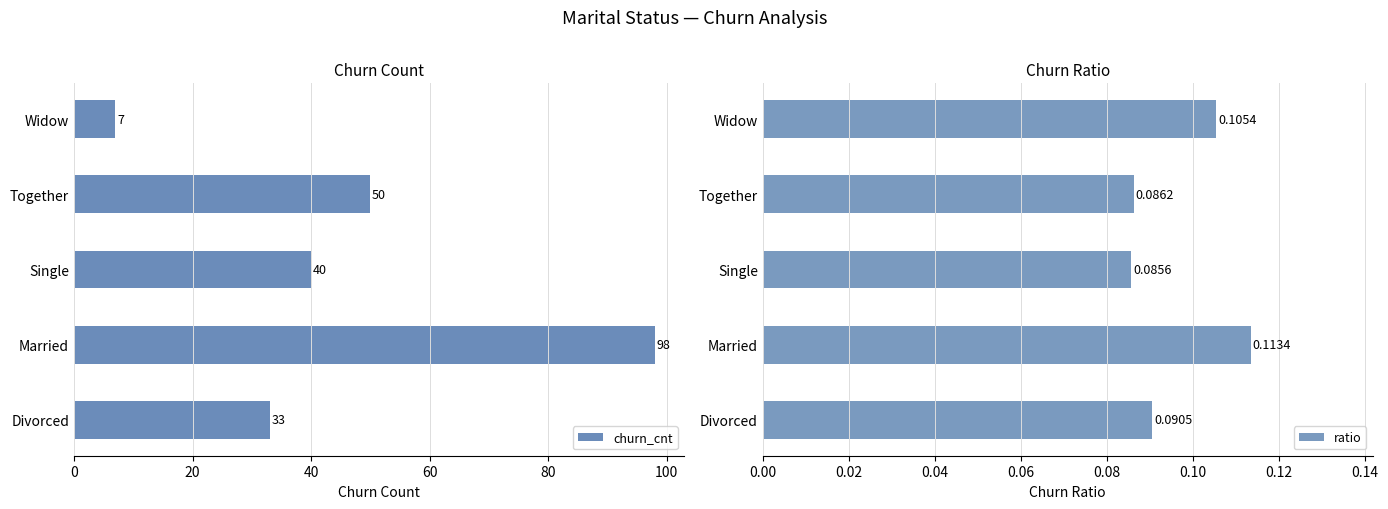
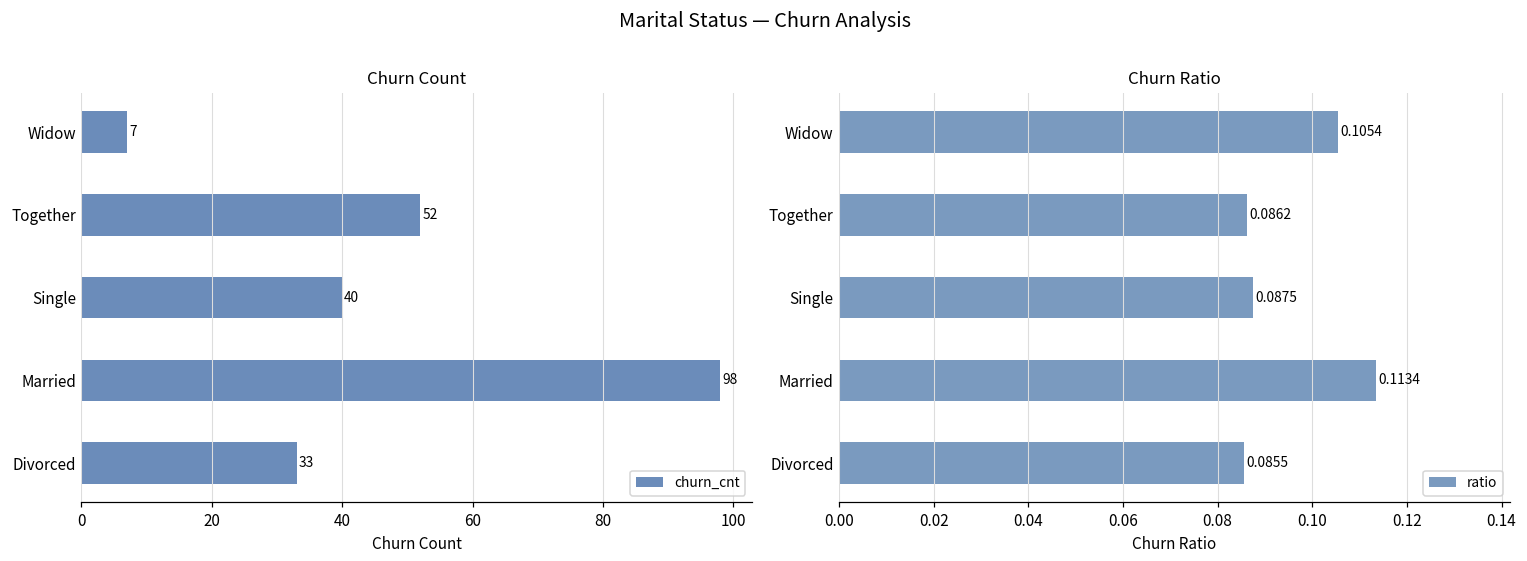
  {
    "Churn Count": {
      "Widow": 7,
-     "Together": 50,
+     "Together": 52,
      "Single": 40,
      "Married": 98,
      "Divorced": 33
    },
    "Churn Ratio": {
      "Widow": 0.1054,
      "Together": 0.0862,
-     "Single": 0.0856,
+     "Single": 0.0875,
      "Married": 0.1134,
-     "Divorced": 0.0905
+     "Divorced": 0.0855
    }
  }
